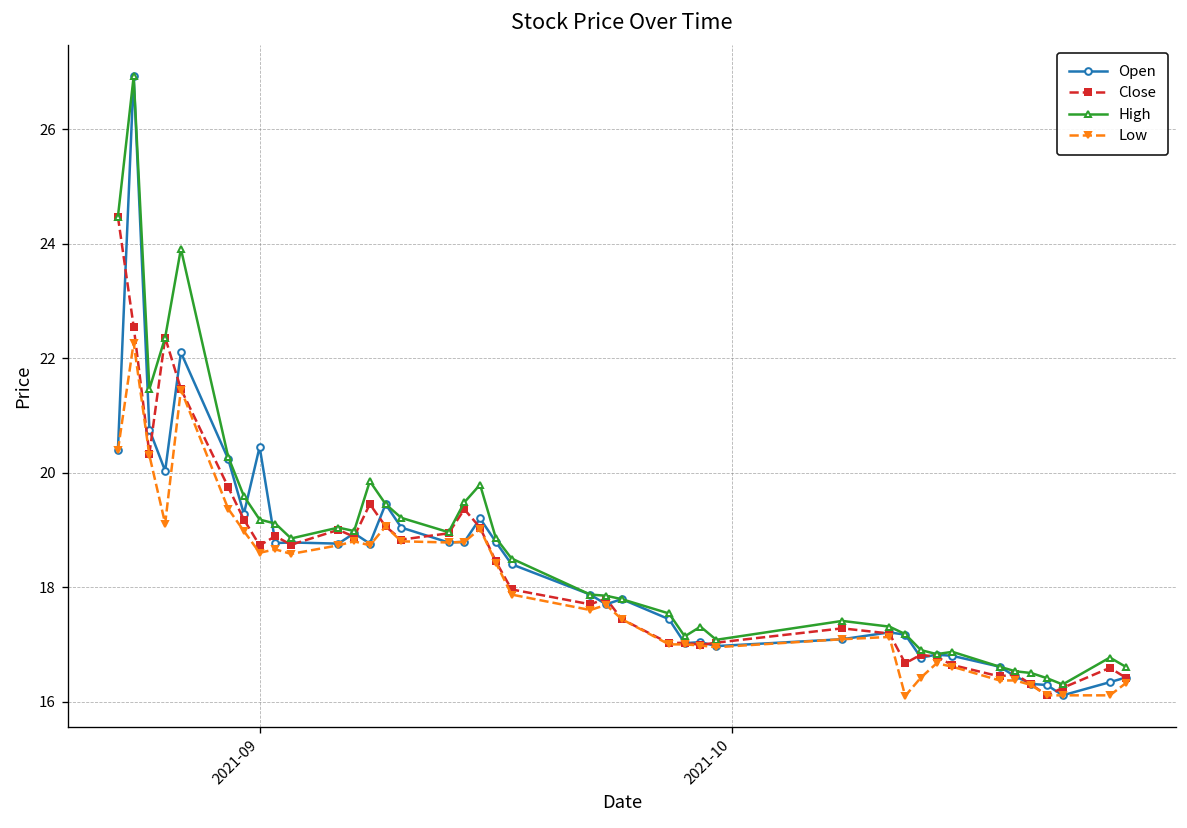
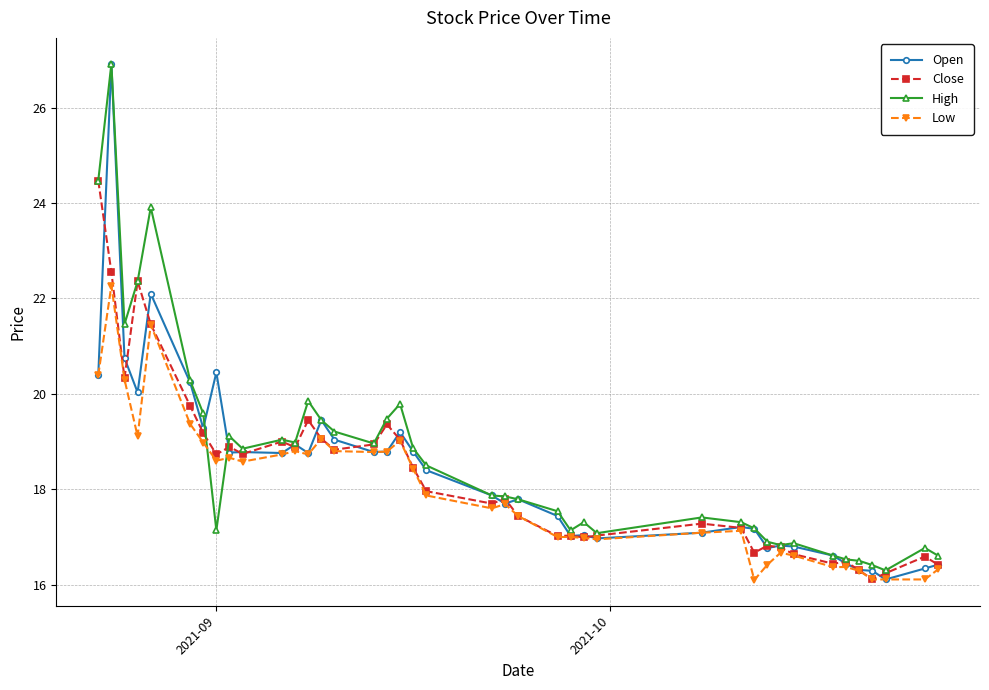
  {
    "Open": {
      "2021-09": 20.5
    },
    "Close": {
      "2021-09": 18.7
    },
    "High": {
-     "2021-09": 19.2
+     "2021-09": 17.1
    },
    "Low": {
      "2021-09": 18.6
    }
  }
